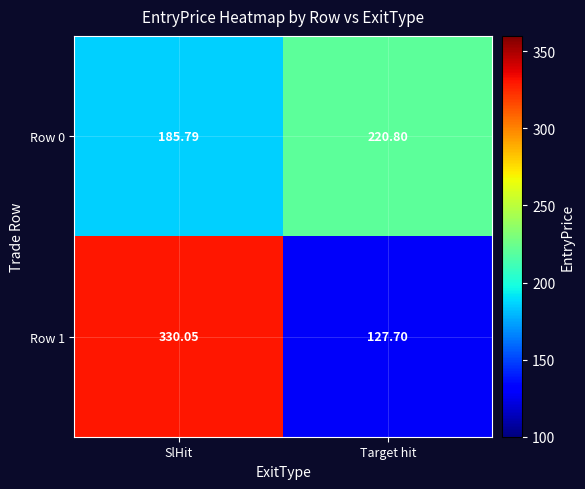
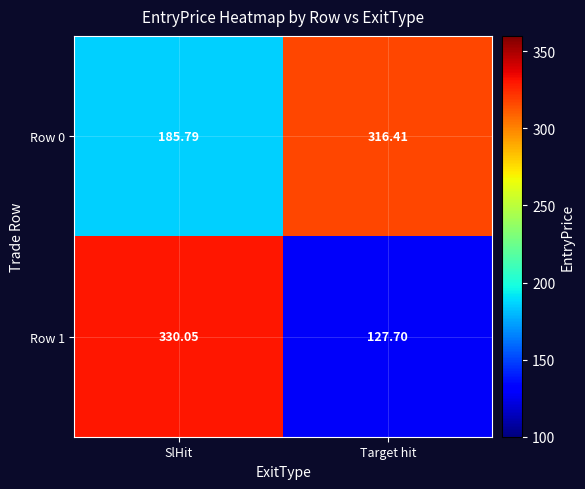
  {
    "Row 0": {
      "SlHit": 185.79,
-     "Target hit": 220.80
+     "Target hit": 316.41
    },
    "Row 1": {
      "SlHit": 330.05,
      "Target hit": 127.70
    }
  }
